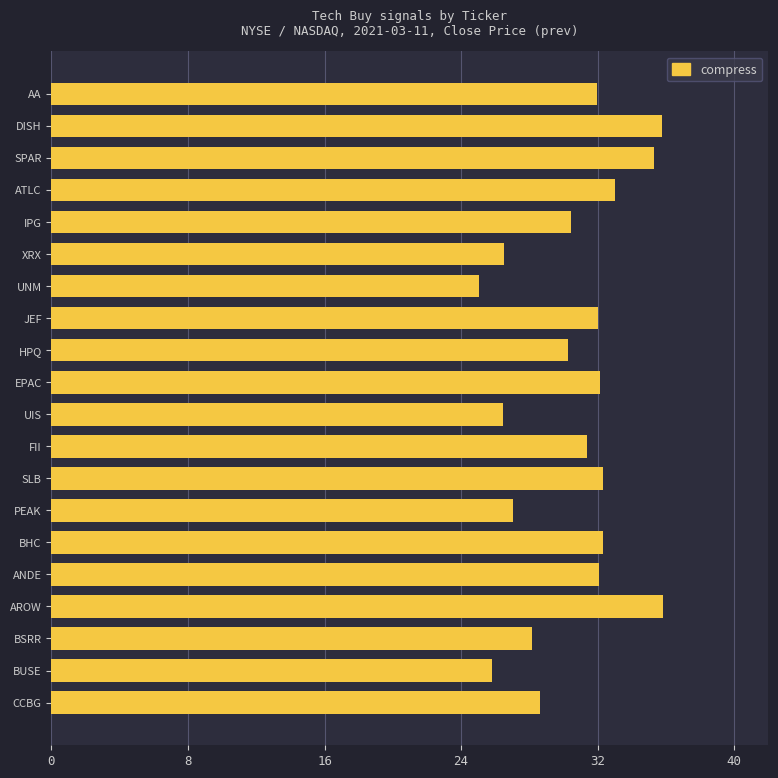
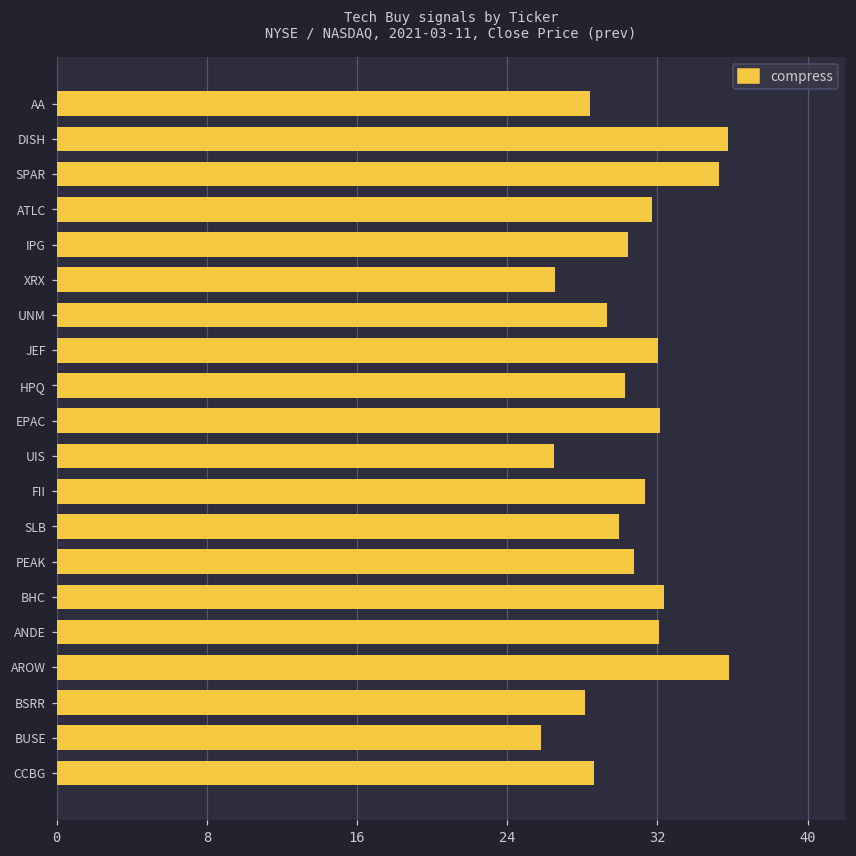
  {
-   "AA": 32.0,
+   "AA": 28.4,
    "DISH": 35.8,
    "SPAR": 35.3,
-   "ATLC": 33.0,
+   "ATLC": 31.7,
    "IPG": 30.5,
    "XRX": 26.5,
-   "UNM": 25.1,
+   "UNM": 29.3,
    "JEF": 32.0,
    "HPQ": 30.3,
    "EPAC": 32.1,
    "UIS": 26.5,
    "FII": 31.4,
-   "SLB": 32.3,
-   "PEAK": 27.0,
+   "SLB": 30.0,
+   "PEAK": 30.8,
    "BHC": 32.3,
    "ANDE": 32.1,
    "AROW": 35.8,
    "BSRR": 28.1,
    "BUSE": 25.8,
    "CCBG": 28.6
  }
